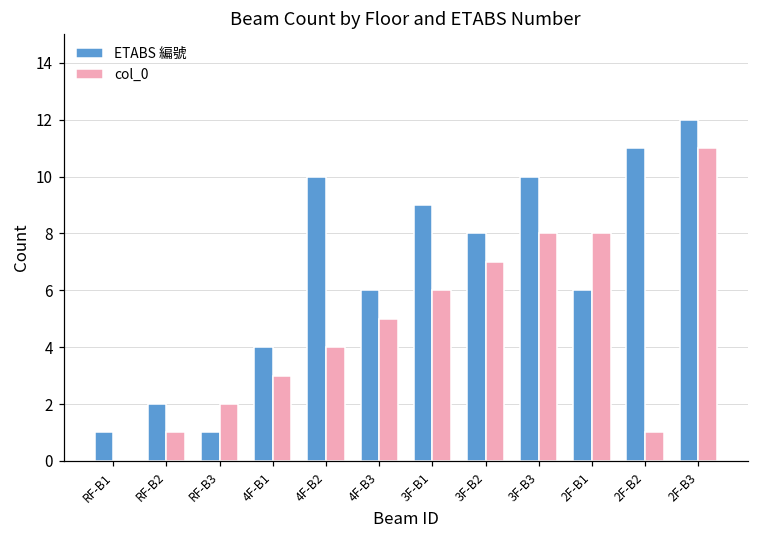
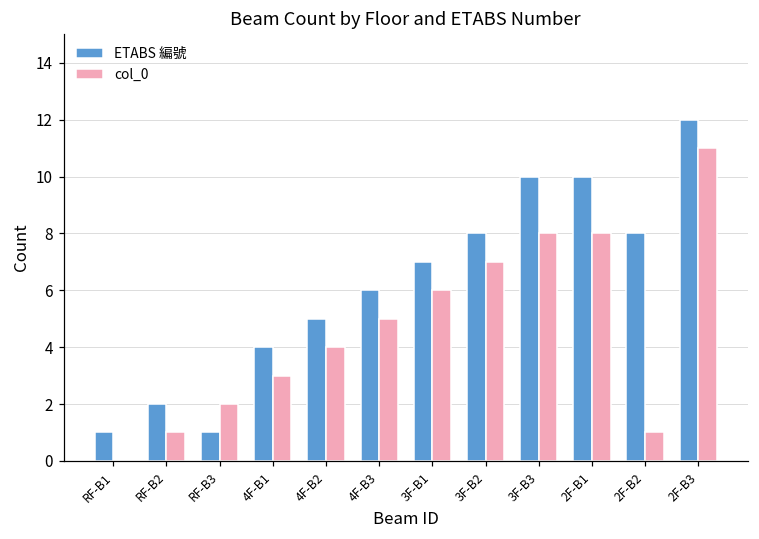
  {
    "ETABS 編號": {
      "RF-B1": 1,
      "RF-B2": 2,
      "RF-B3": 1,
      "4F-B1": 4,
-     "4F-B2": 10,
+     "4F-B2": 5,
      "4F-B3": 6,
-     "3F-B1": 9,
+     "3F-B1": 7,
      "3F-B2": 8,
      "3F-B3": 10,
-     "2F-B1": 6,
-     "2F-B2": 11,
+     "2F-B1": 10,
+     "2F-B2": 8,
      "2F-B3": 12
    },
    "col_0": {
      "RF-B1": 0,
      "RF-B2": 1,
      "RF-B3": 2,
      "4F-B1": 3,
      "4F-B2": 4,
      "4F-B3": 5,
      "3F-B1": 6,
      "3F-B2": 7,
      "3F-B3": 8,
      "2F-B1": 8,
      "2F-B2": 1,
      "2F-B3": 11
    }
  }
